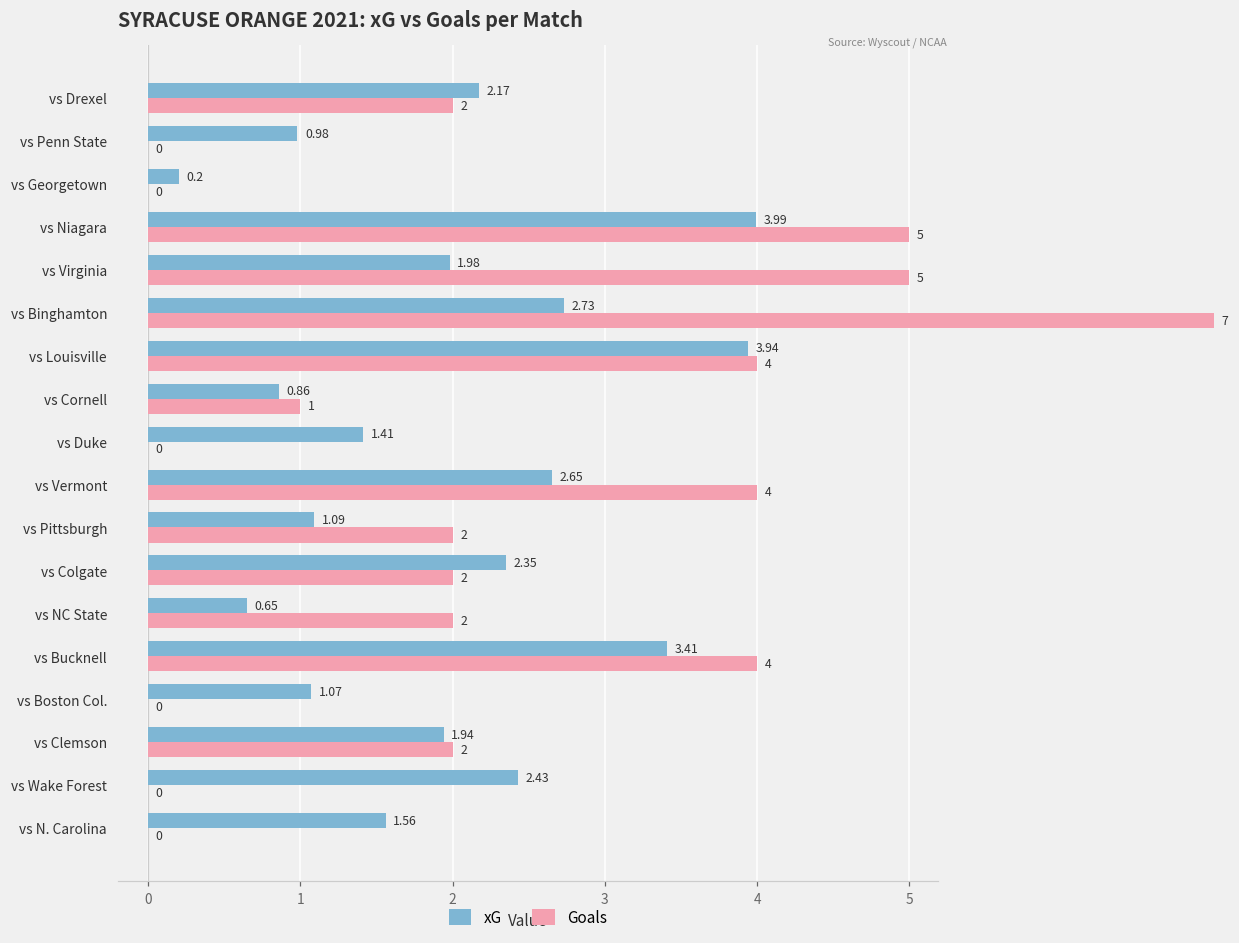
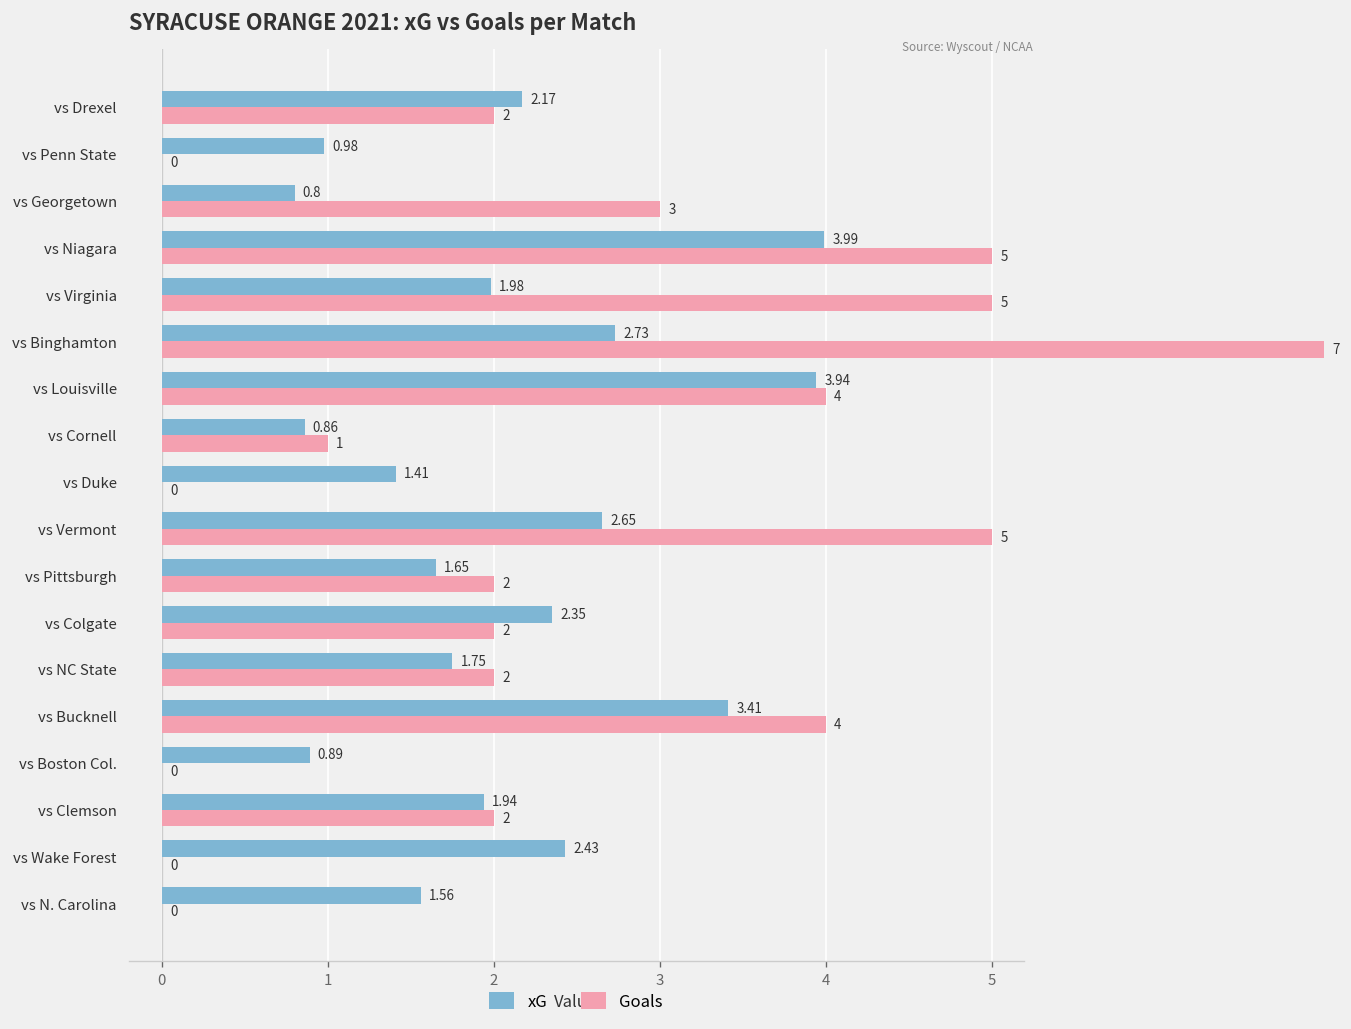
  {
    "xG": {
      "vs Drexel": 2.17,
      "vs Penn State": 0.98,
-     "vs Georgetown": 0.2,
+     "vs Georgetown": 0.8,
      "vs Niagara": 3.99,
      "vs Virginia": 1.98,
      "vs Binghamton": 2.73,
      "vs Louisville": 3.94,
      "vs Cornell": 0.86,
      "vs Duke": 1.41,
      "vs Vermont": 2.65,
-     "vs Pittsburgh": 1.09,
+     "vs Pittsburgh": 1.65,
      "vs Colgate": 2.35,
-     "vs NC State": 0.65,
+     "vs NC State": 1.75,
      "vs Bucknell": 3.41,
-     "vs Boston Col.": 1.07,
+     "vs Boston Col.": 0.89,
      "vs Clemson": 1.94,
      "vs Wake Forest": 2.43,
      "vs N. Carolina": 1.56
    },
    "Goals": {
      "vs Drexel": 2,
      "vs Penn State": 0,
-     "vs Georgetown": 0,
+     "vs Georgetown": 3,
      "vs Niagara": 5,
      "vs Virginia": 5,
      "vs Louisville": 4,
      "vs Cornell": 1,
      "vs Duke": 0,
-     "vs Vermont": 4,
+     "vs Vermont": 5,
      "vs Pittsburgh": 2,
      "vs Colgate": 2,
      "vs NC State": 2,
      "vs Bucknell": 4,
      "vs Boston Col.": 0,
      "vs Clemson": 2,
      "vs Wake Forest": 0,
      "vs N. Carolina": 0
    }
  }
